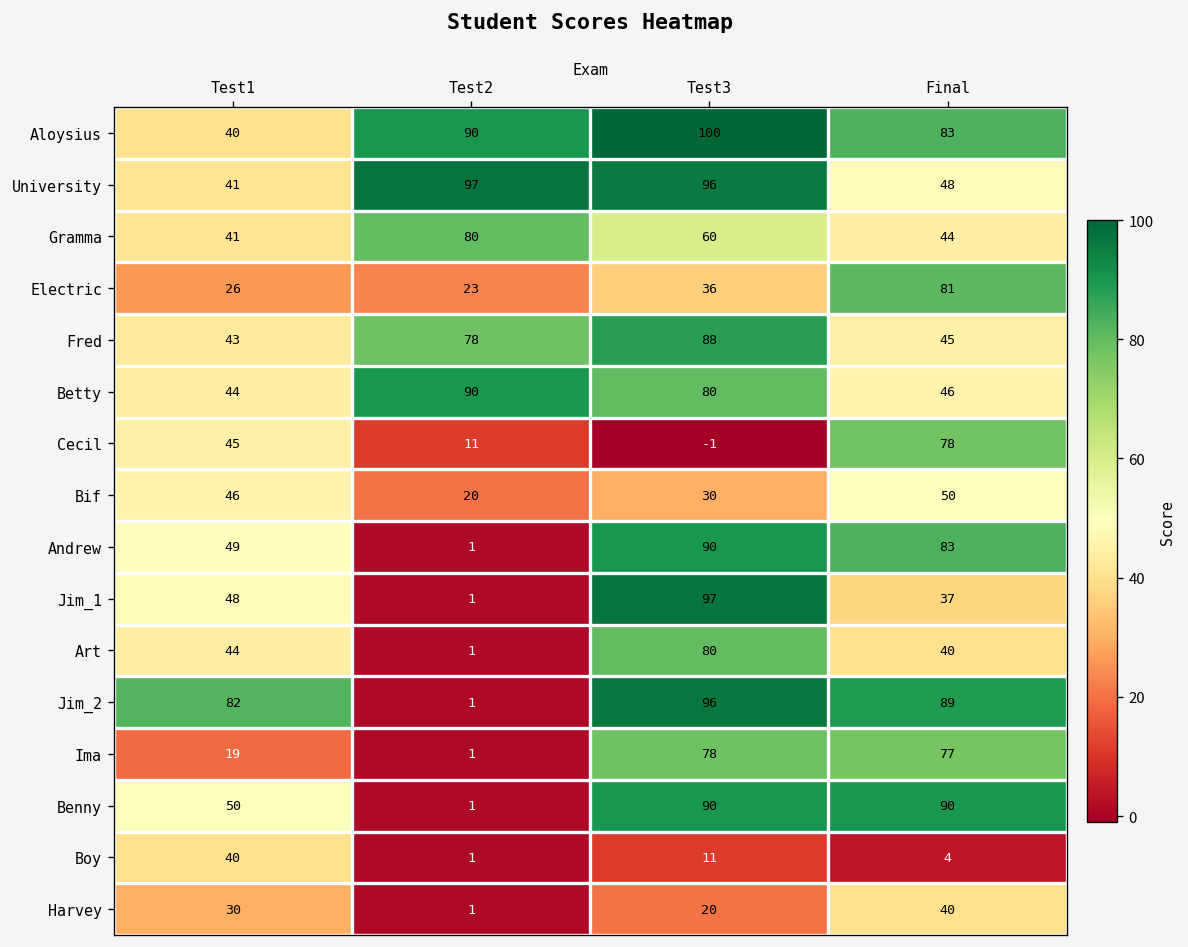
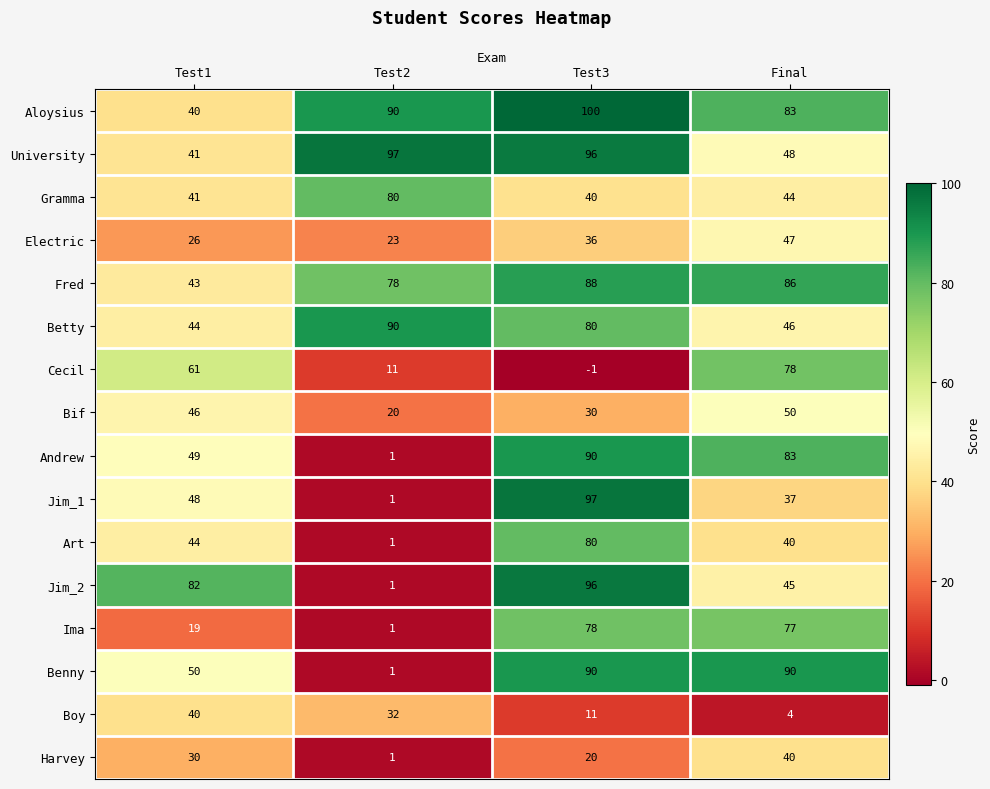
  {
    "Aloysius": {
      "Test1": 40,
      "Test2": 90,
      "Test3": 100,
      "Final": 83
    },
    "University": {
      "Test1": 41,
      "Test2": 97,
      "Test3": 96,
      "Final": 48
    },
    "Gramma": {
      "Test1": 41,
      "Test2": 80,
-     "Test3": 60,
+     "Test3": 40,
      "Final": 44
    },
    "Electric": {
      "Test1": 26,
      "Test2": 23,
      "Test3": 36,
-     "Final": 81
+     "Final": 47
    },
    "Fred": {
      "Test1": 43,
      "Test2": 78,
      "Test3": 88,
-     "Final": 45
+     "Final": 86
    },
    "Betty": {
      "Test1": 44,
      "Test2": 90,
      "Test3": 80,
      "Final": 46
    },
    "Cecil": {
-     "Test1": 45,
+     "Test1": 61,
      "Test2": 11,
      "Test3": -1,
      "Final": 78
    },
    "Bif": {
      "Test1": 46,
      "Test2": 20,
      "Test3": 30,
      "Final": 50
    },
    "Andrew": {
      "Test1": 49,
      "Test2": 1,
      "Test3": 90,
      "Final": 83
    },
    "Jim_1": {
      "Test1": 48,
      "Test2": 1,
      "Test3": 97,
      "Final": 37
    },
    "Art": {
      "Test1": 44,
      "Test2": 1,
      "Test3": 80,
      "Final": 40
    },
    "Jim_2": {
      "Test1": 82,
      "Test2": 1,
      "Test3": 96,
-     "Final": 89
+     "Final": 45
    },
    "Ima": {
      "Test1": 19,
      "Test2": 1,
      "Test3": 78,
      "Final": 77
    },
    "Benny": {
      "Test1": 50,
      "Test2": 1,
      "Test3": 90,
      "Final": 90
    },
    "Boy": {
      "Test1": 40,
-     "Test2": 1,
+     "Test2": 32,
      "Test3": 11,
      "Final": 4
    },
    "Harvey": {
      "Test1": 30,
      "Test2": 1,
      "Test3": 20,
      "Final": 40
    }
  }
